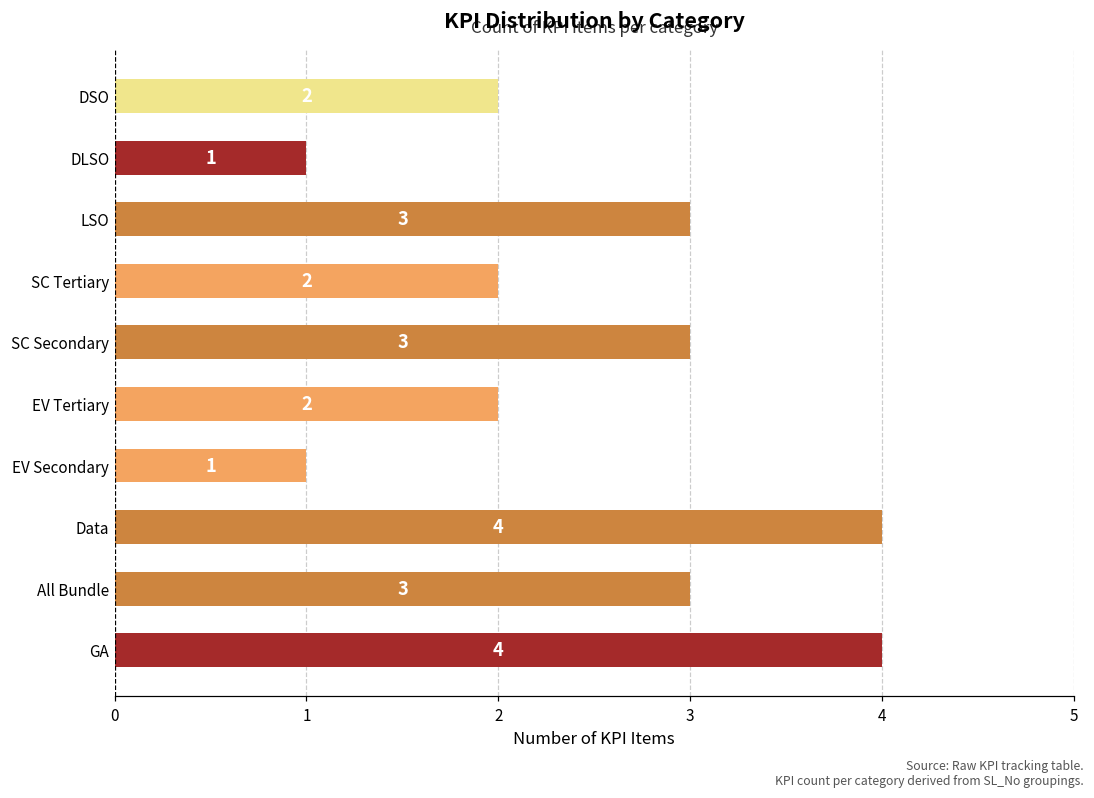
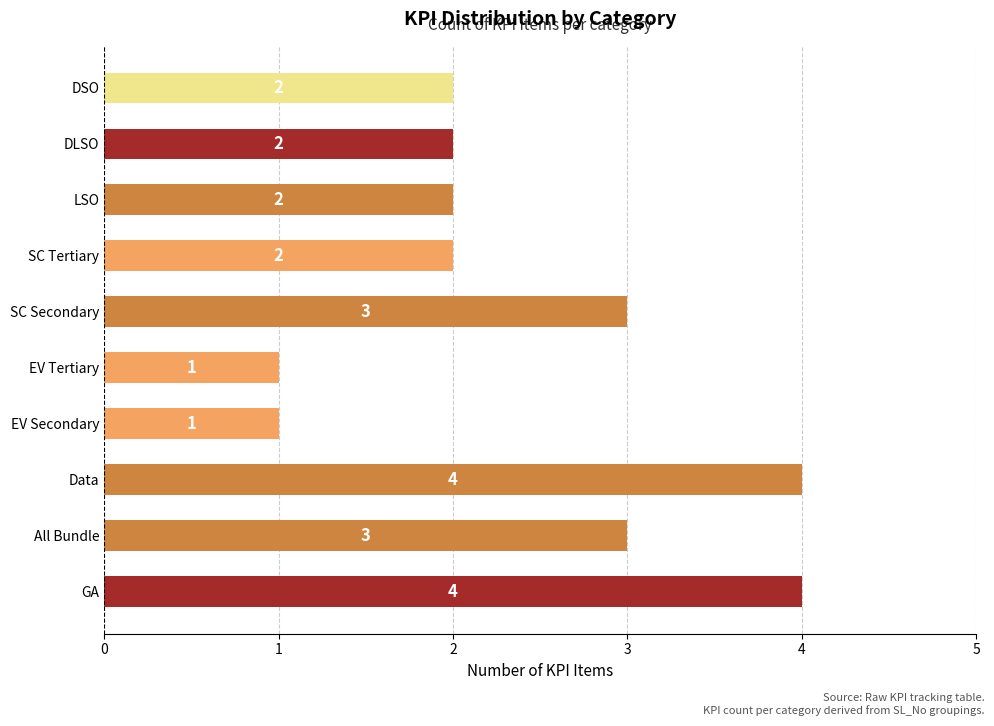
  {
    "DSO": 2,
-   "DLSO": 1,
-   "LSO": 3,
+   "DLSO": 2,
+   "LSO": 2,
    "SC Tertiary": 2,
    "SC Secondary": 3,
-   "EV Tertiary": 2,
+   "EV Tertiary": 1,
    "EV Secondary": 1,
    "Data": 4,
    "All Bundle": 3,
    "GA": 4
  }
